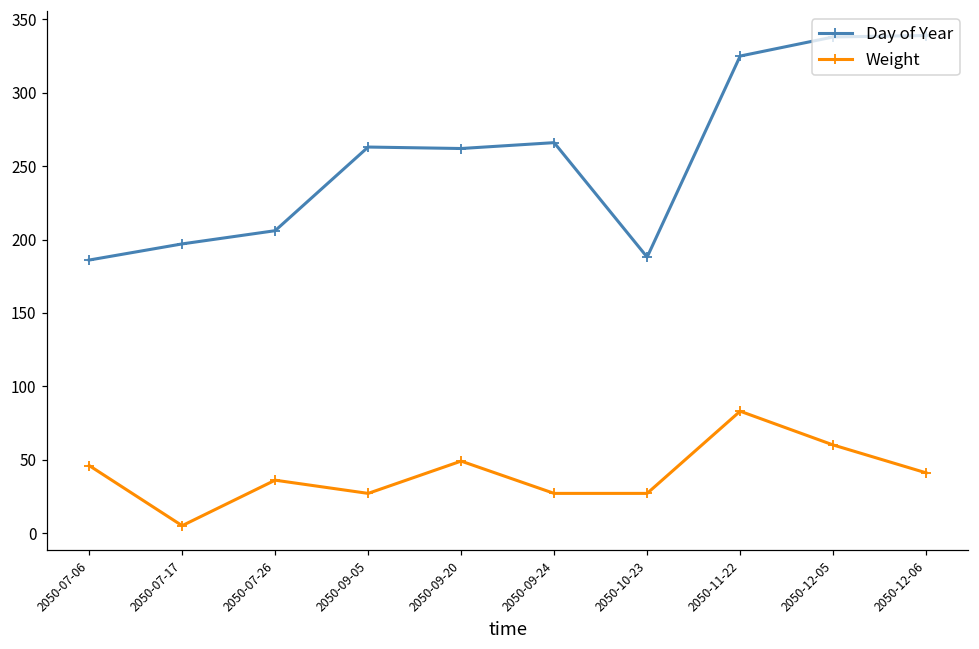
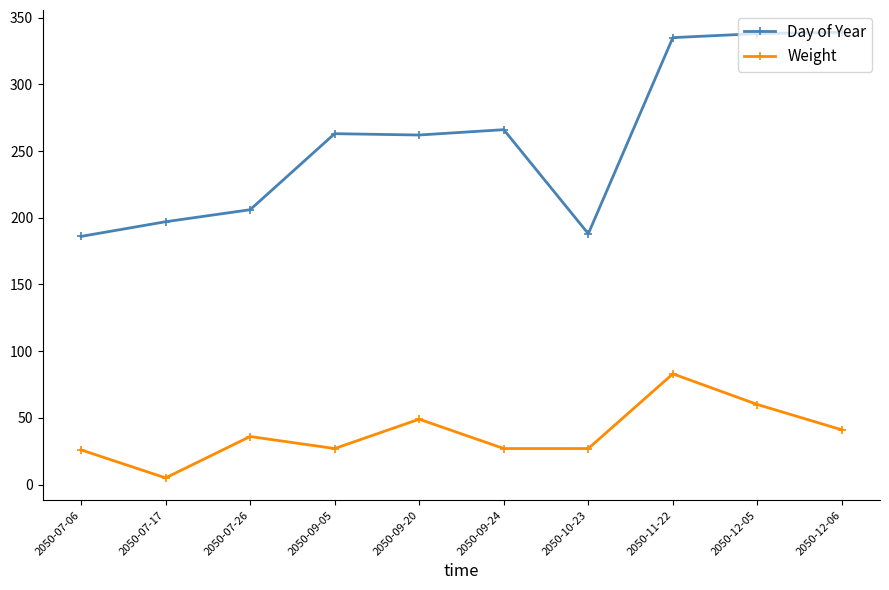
  {
    "Day of Year": {
      "2050-07-06": 186,
      "2050-07-17": 197,
      "2050-07-26": 206,
      "2050-09-05": 263,
      "2050-09-20": 262,
      "2050-09-24": 266,
      "2050-10-23": 188,
-     "2050-11-22": 325
+     "2050-11-22": 335
    },
    "Weight": {
-     "2050-07-06": 46,
+     "2050-07-06": 26,
      "2050-07-17": 5,
      "2050-07-26": 36,
      "2050-09-05": 27,
      "2050-09-20": 49,
      "2050-09-24": 27,
      "2050-10-23": 27,
      "2050-11-22": 83,
      "2050-12-05": 60,
      "2050-12-06": 41
    }
  }
